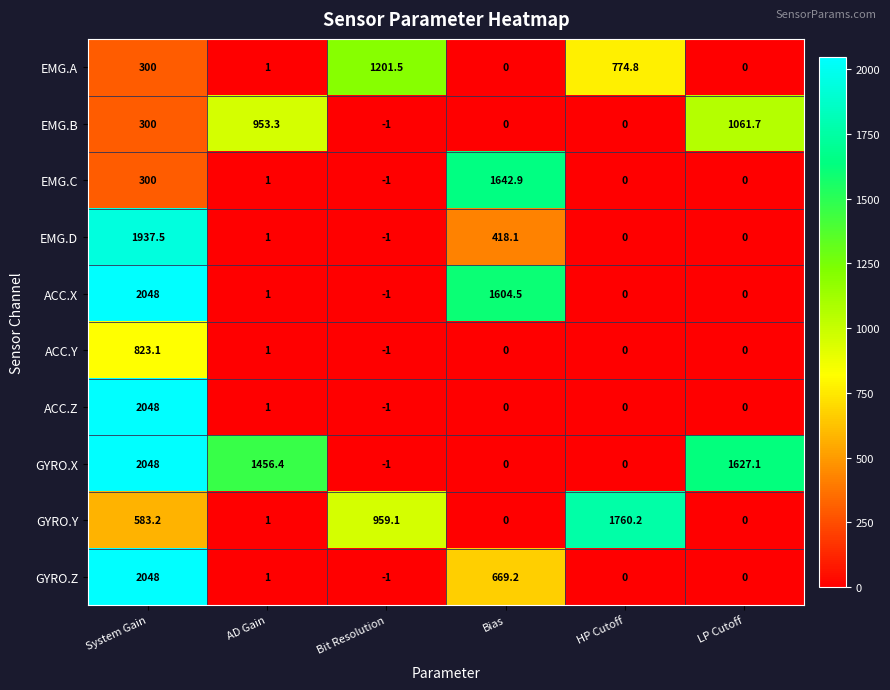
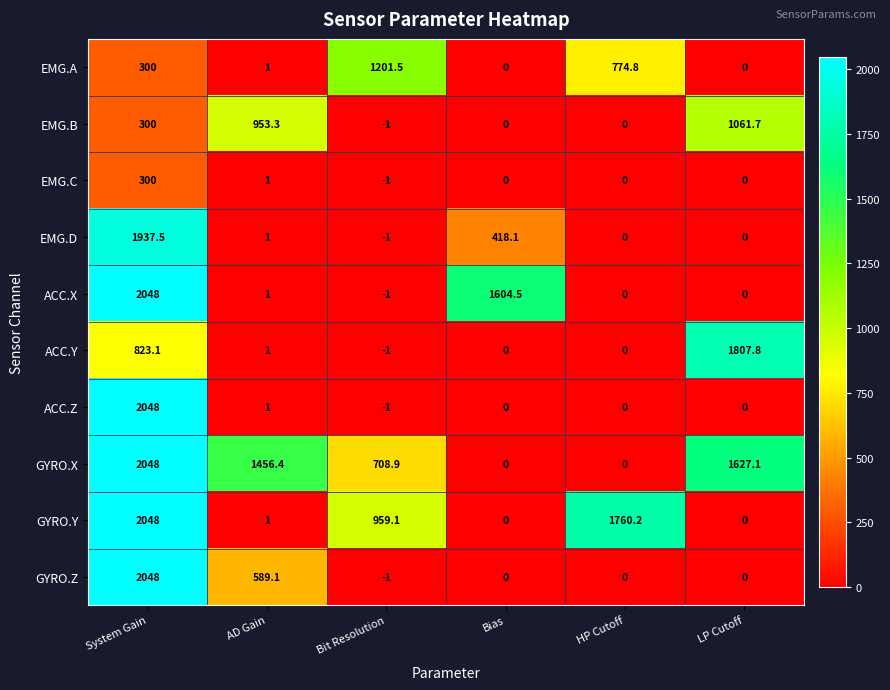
  {
    "EMG.A": {
      "System Gain": 300,
      "AD Gain": 1,
      "Bit Resolution": 1201.5,
      "Bias": 0,
      "HP Cutoff": 774.8,
      "LP Cutoff": 0
    },
    "EMG.B": {
      "System Gain": 300,
      "AD Gain": 953.3,
      "Bit Resolution": -1,
      "Bias": 0,
      "HP Cutoff": 0,
      "LP Cutoff": 1061.7
    },
    "EMG.C": {
      "System Gain": 300,
      "AD Gain": 1,
      "Bit Resolution": -1,
-     "Bias": 1642.9,
+     "Bias": 0,
      "HP Cutoff": 0,
      "LP Cutoff": 0
    },
    "EMG.D": {
      "System Gain": 1937.5,
      "AD Gain": 1,
      "Bit Resolution": -1,
      "Bias": 418.1,
      "HP Cutoff": 0,
      "LP Cutoff": 0
    },
    "ACC.X": {
      "System Gain": 2048,
      "AD Gain": 1,
      "Bit Resolution": -1,
      "Bias": 1604.5,
      "HP Cutoff": 0,
      "LP Cutoff": 0
    },
    "ACC.Y": {
      "System Gain": 823.1,
      "AD Gain": 1,
      "Bit Resolution": -1,
      "Bias": 0,
      "HP Cutoff": 0,
-     "LP Cutoff": 0
+     "LP Cutoff": 1807.8
    },
    "ACC.Z": {
      "System Gain": 2048,
      "AD Gain": 1,
      "Bit Resolution": -1,
      "Bias": 0,
      "HP Cutoff": 0,
      "LP Cutoff": 0
    },
    "GYRO.X": {
      "System Gain": 2048,
      "AD Gain": 1456.4,
-     "Bit Resolution": -1,
+     "Bit Resolution": 708.9,
      "Bias": 0,
      "HP Cutoff": 0,
      "LP Cutoff": 1627.1
    },
    "GYRO.Y": {
-     "System Gain": 583.2,
+     "System Gain": 2048,
      "AD Gain": 1,
      "Bit Resolution": 959.1,
      "Bias": 0,
      "HP Cutoff": 1760.2,
      "LP Cutoff": 0
    },
    "GYRO.Z": {
      "System Gain": 2048,
-     "AD Gain": 1,
+     "AD Gain": 589.1,
      "Bit Resolution": -1,
-     "Bias": 669.2,
+     "Bias": 0,
      "HP Cutoff": 0,
      "LP Cutoff": 0
    }
  }
